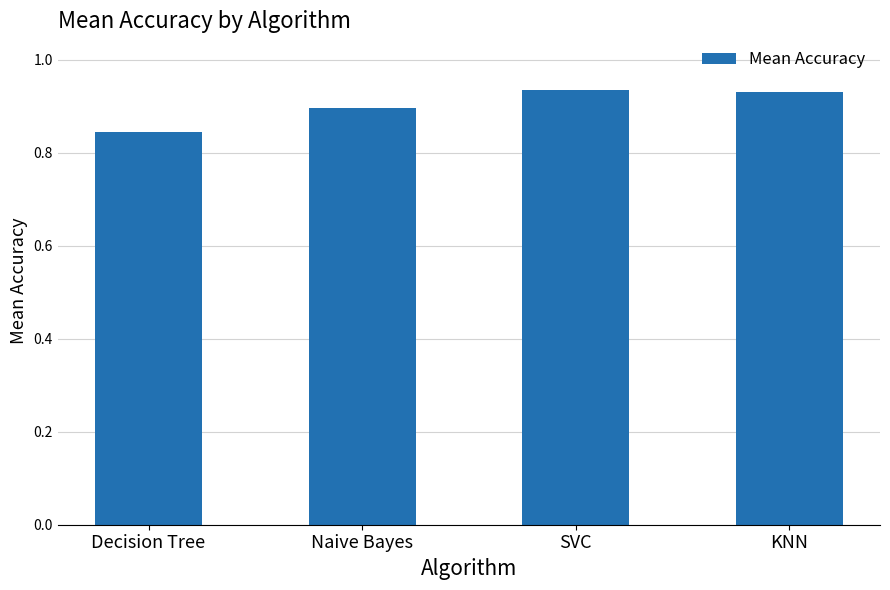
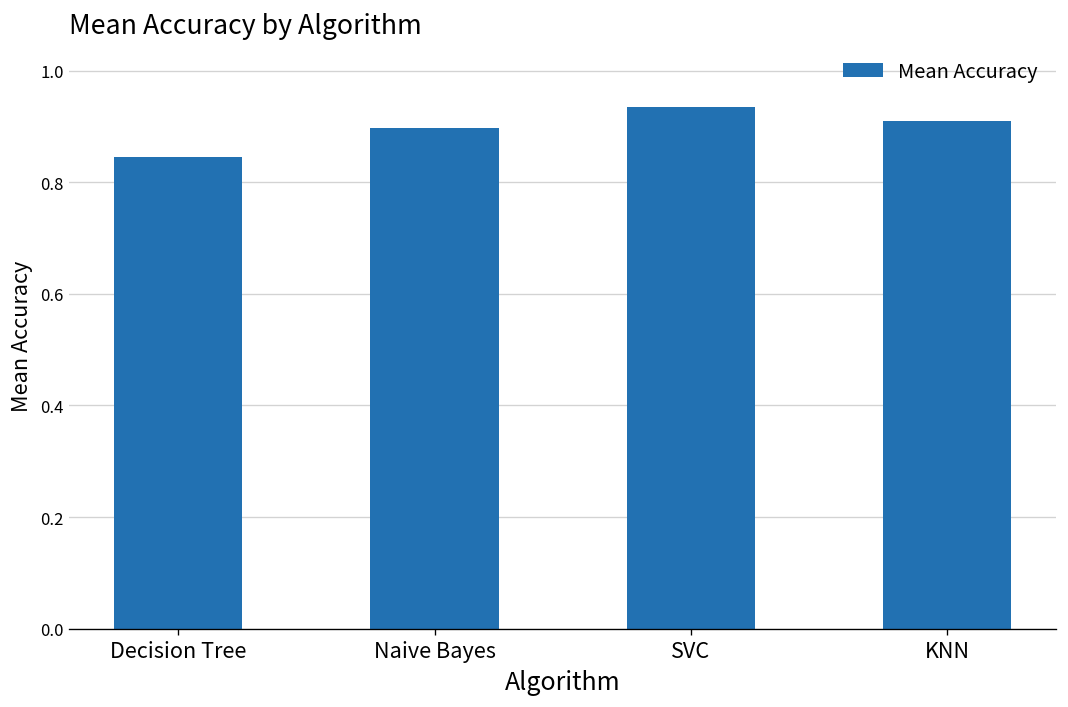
  {
    "Decision Tree": 0.84,
    "Naive Bayes": 0.90,
    "SVC": 0.93,
-   "KNN": 0.93
+   "KNN": 0.91
  }
